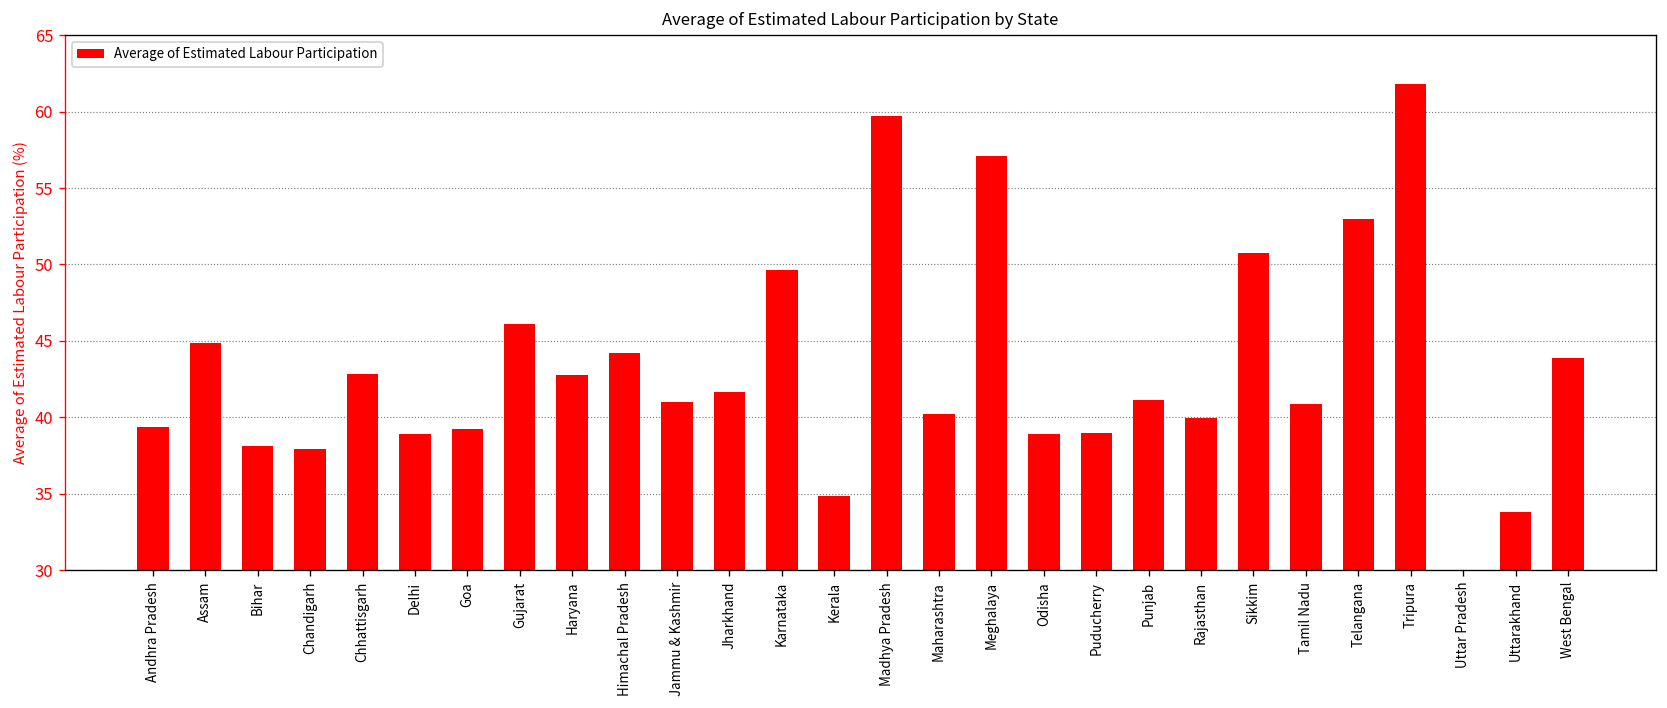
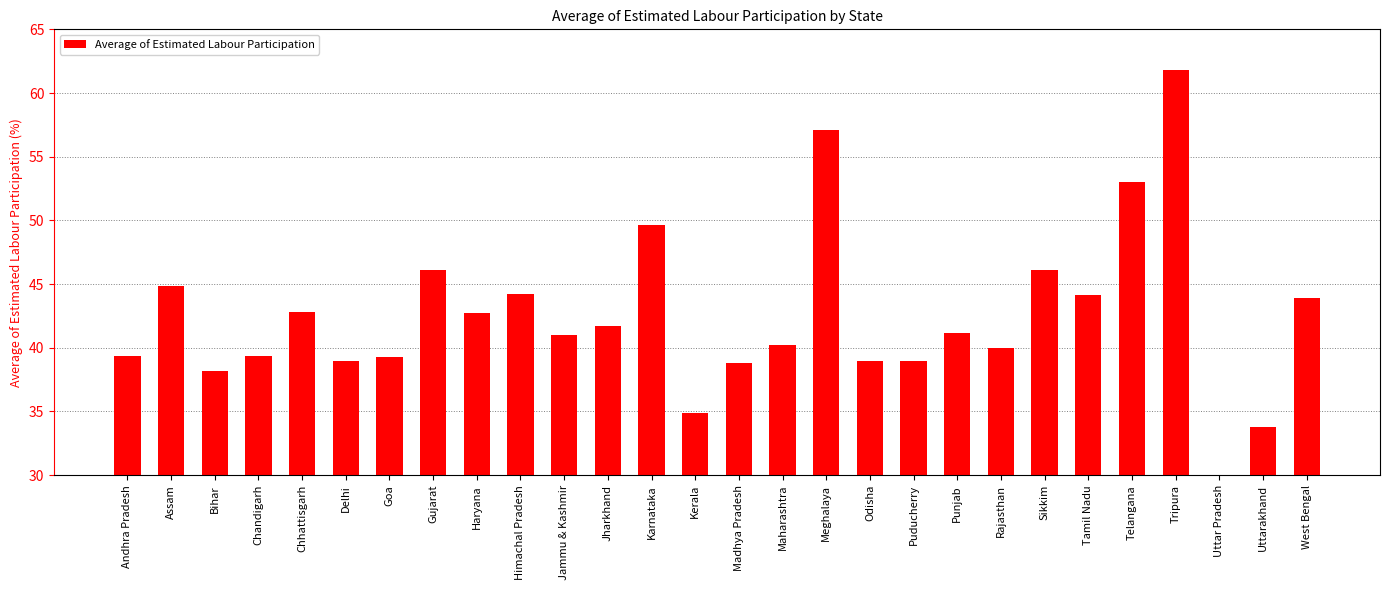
  {
    "Andhra Pradesh": 39.4,
    "Assam": 44.9,
    "Bihar": 38.2,
-   "Chandigarh": 37.9,
+   "Chandigarh": 39.3,
    "Chhattisgarh": 42.8,
    "Delhi": 38.9,
    "Goa": 39.2,
    "Gujarat": 46.1,
    "Haryana": 42.7,
    "Himachal Pradesh": 44.2,
    "Jammu & Kashmir": 41.0,
    "Jharkhand": 41.7,
    "Karnataka": 49.6,
    "Kerala": 34.9,
-   "Madhya Pradesh": 59.7,
+   "Madhya Pradesh": 38.8,
    "Maharashtra": 40.2,
    "Meghalaya": 57.1,
    "Odisha": 38.9,
    "Puducherry": 39.0,
    "Punjab": 41.1,
    "Rajasthan": 40.0,
-   "Sikkim": 50.8,
-   "Tamil Nadu": 40.9,
+   "Sikkim": 46.1,
+   "Tamil Nadu": 44.1,
    "Telangana": 53.0,
    "Tripura": 61.8,
    "Uttarakhand": 33.8,
    "West Bengal": 43.9
  }
